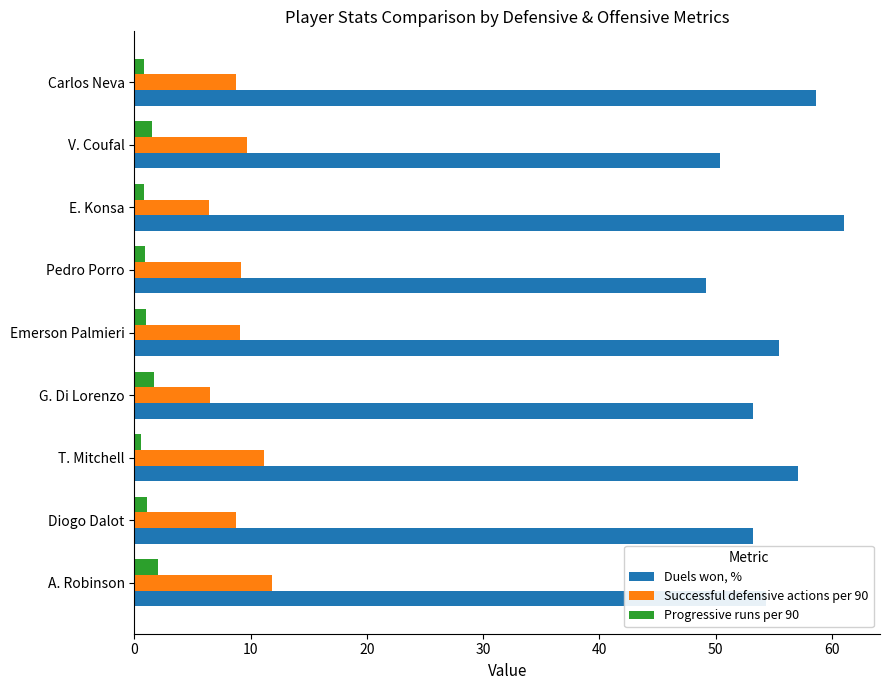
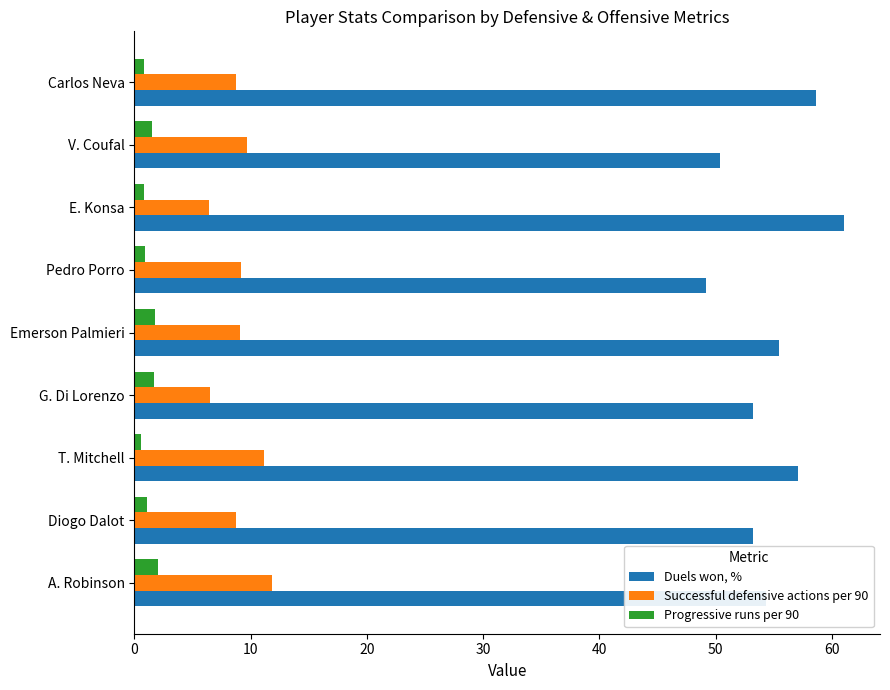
  {
    "Duels won, %": {
      "Carlos Neva": 58.7,
      "V. Coufal": 50.4,
      "E. Konsa": 61.1,
      "Pedro Porro": 49.2,
      "Emerson Palmieri": 55.5,
      "G. Di Lorenzo": 53.2,
      "T. Mitchell": 57.1,
      "Diogo Dalot": 53.2
    },
    "Successful defensive actions per 90": {
      "Carlos Neva": 8.8,
      "V. Coufal": 9.7,
      "E. Konsa": 6.4,
      "Pedro Porro": 9.2,
      "Emerson Palmieri": 9.0,
      "G. Di Lorenzo": 6.5,
      "T. Mitchell": 11.1,
      "Diogo Dalot": 8.8,
      "A. Robinson": 11.9
    },
    "Progressive runs per 90": {
      "Carlos Neva": 0.9,
      "V. Coufal": 1.5,
      "E. Konsa": 0.8,
      "Pedro Porro": 0.9,
-     "Emerson Palmieri": 1.0,
+     "Emerson Palmieri": 1.8,
      "G. Di Lorenzo": 1.7,
      "T. Mitchell": 0.5,
      "Diogo Dalot": 1.1,
      "A. Robinson": 2.0
    }
  }
